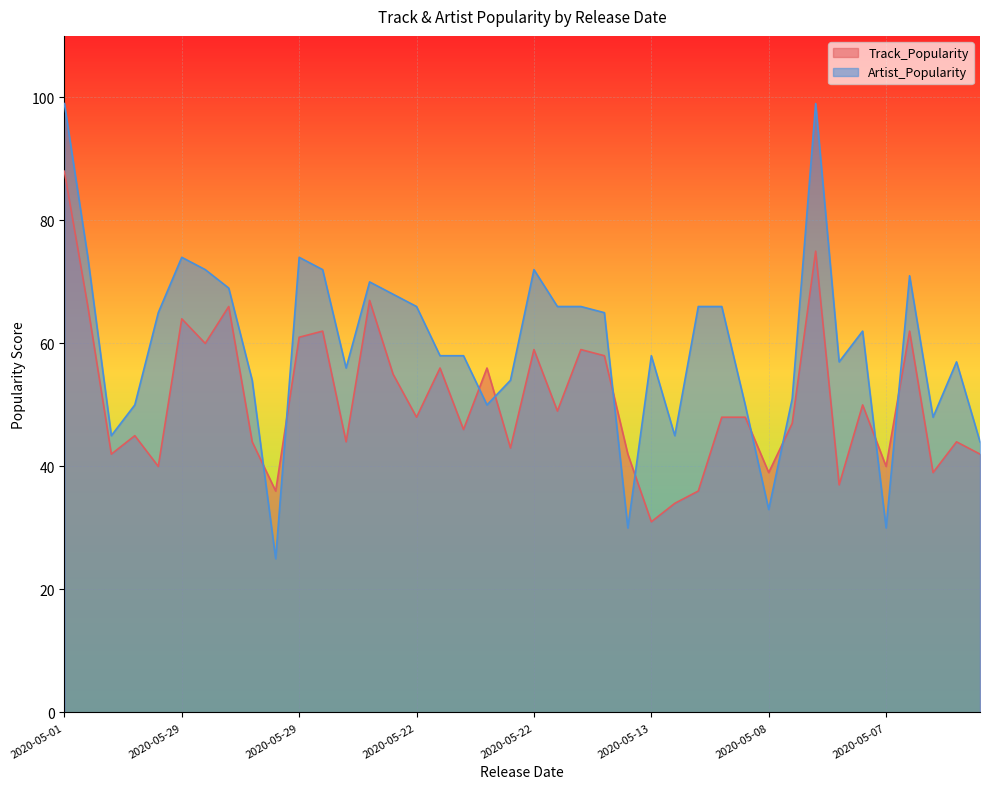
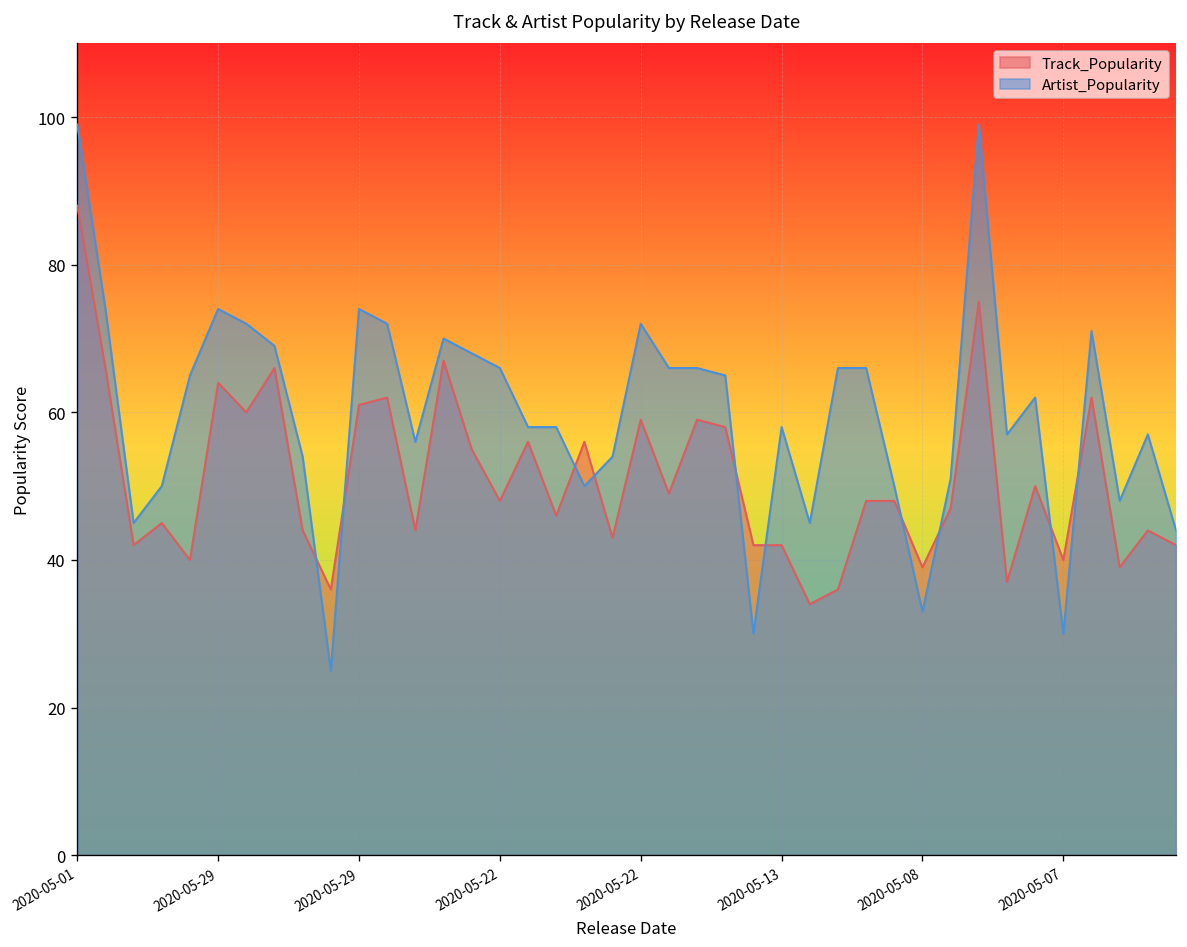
  {
    "Track_Popularity": {
-     "2020-05-13": 31,
+     "2020-05-13": 42,
      "2020-05-07": 40
    },
    "Artist_Popularity": {
      "2020-05-13": 58,
      "2020-05-07": 30
    }
  }
